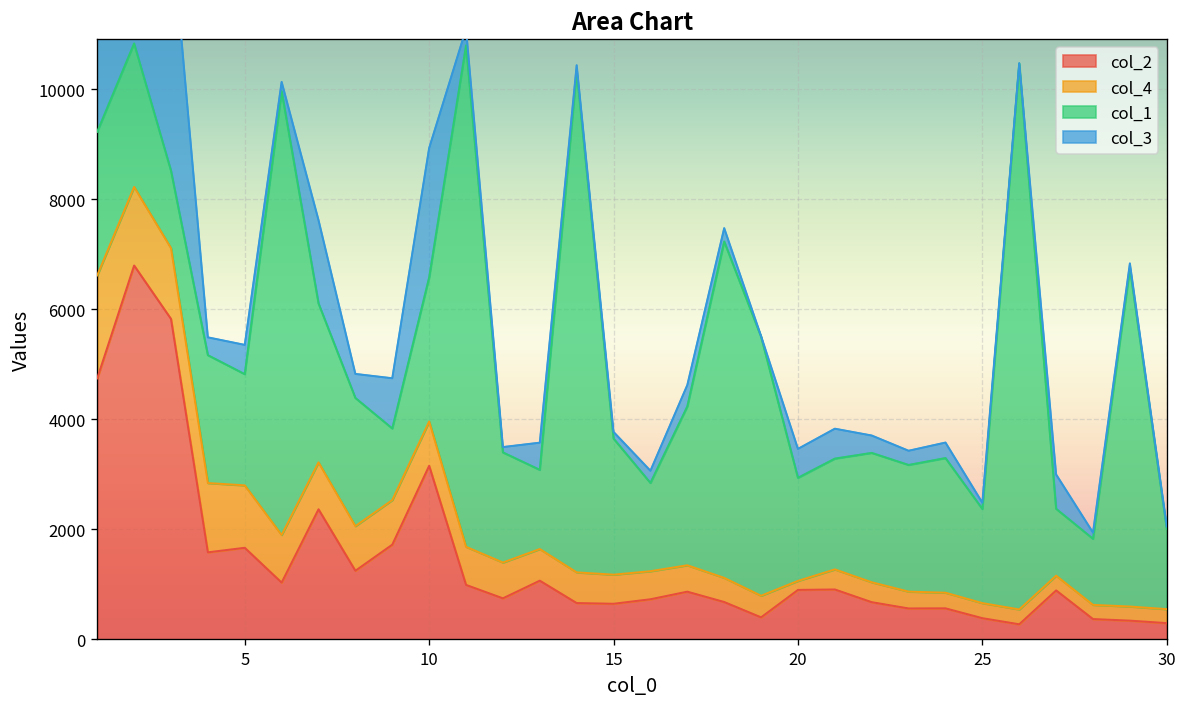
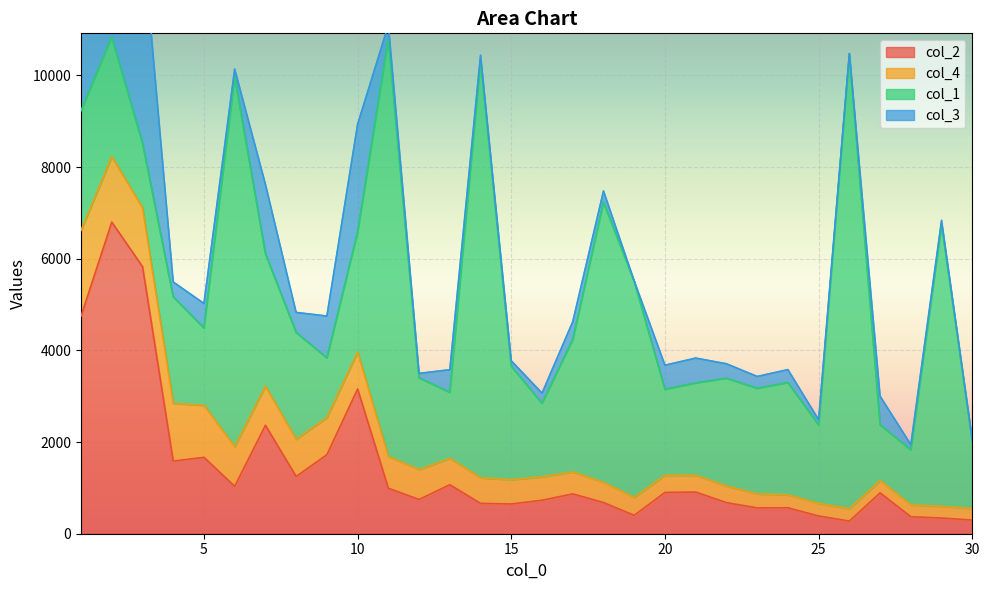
  {
    "col_2": {
      "5": 1700,
      "10": 3200,
      "15": 600,
      "20": 900,
      "25": 400,
      "30": 300
    },
    "col_4": {
      "5": 1100,
      "10": 800,
      "15": 500,
-     "20": 200,
+     "20": 400,
      "25": 300,
      "30": 300
    },
    "col_1": {
-     "5": 2000,
+     "5": 1700,
      "10": 2600,
      "15": 2500,
      "20": 1900,
      "25": 1700
    },
    "col_3": {
      "5": 500,
      "10": 2400,
      "15": 100,
      "20": 500,
      "25": 100
    }
  }
